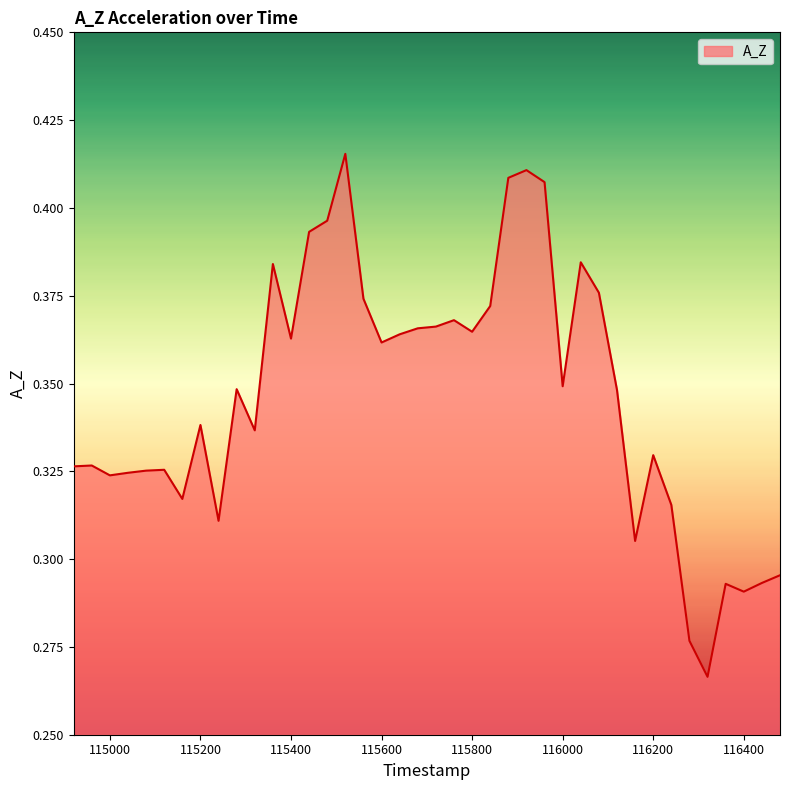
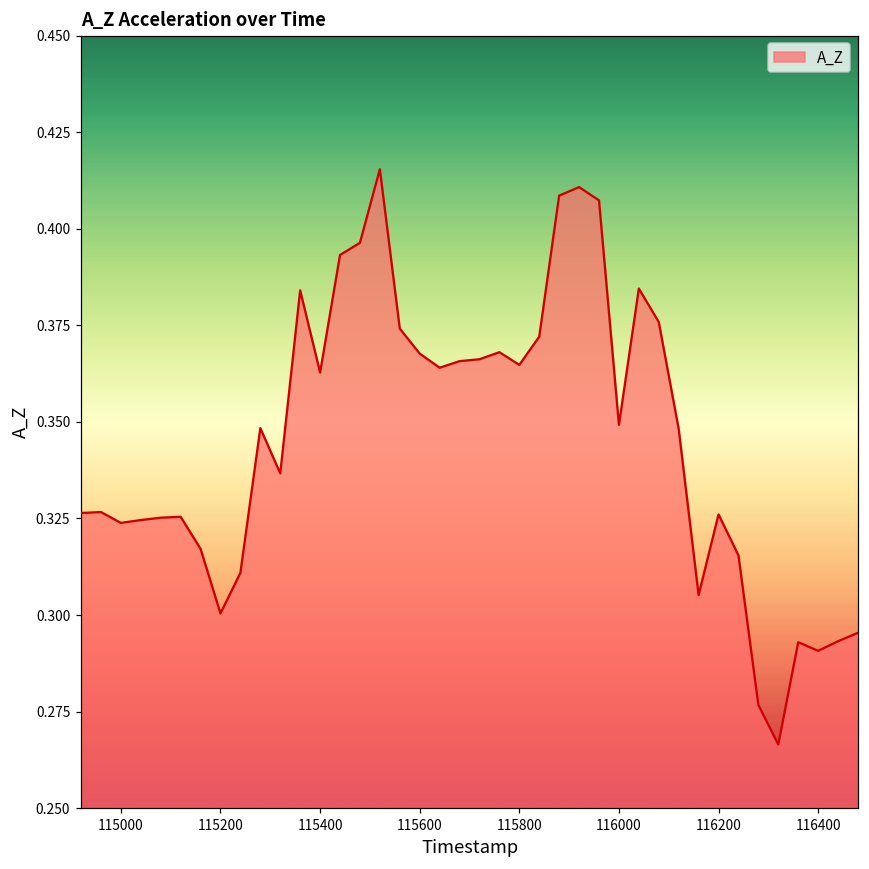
  {
    "115000": 0.324,
-   "115200": 0.338,
+   "115200": 0.300,
    "115400": 0.363,
-   "115600": 0.362,
+   "115600": 0.368,
    "115800": 0.365,
    "116000": 0.349,
-   "116200": 0.330,
+   "116200": 0.326,
    "116400": 0.291
  }
